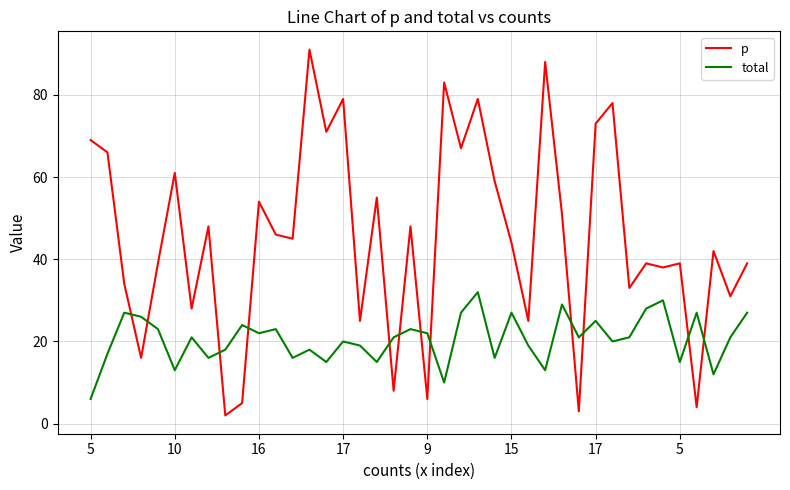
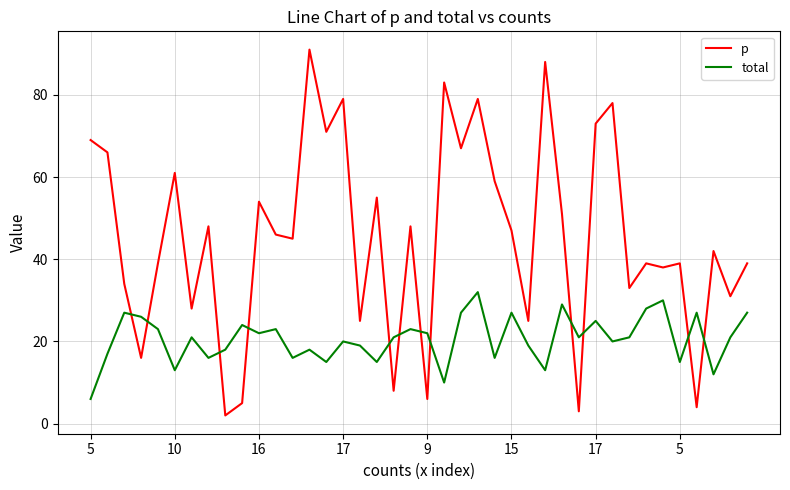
  {
    "p": {
      "10": 61,
-     "15": 44
+     "15": 47
    },
    "total": {
      "10": 13,
      "15": 27
    }
  }
